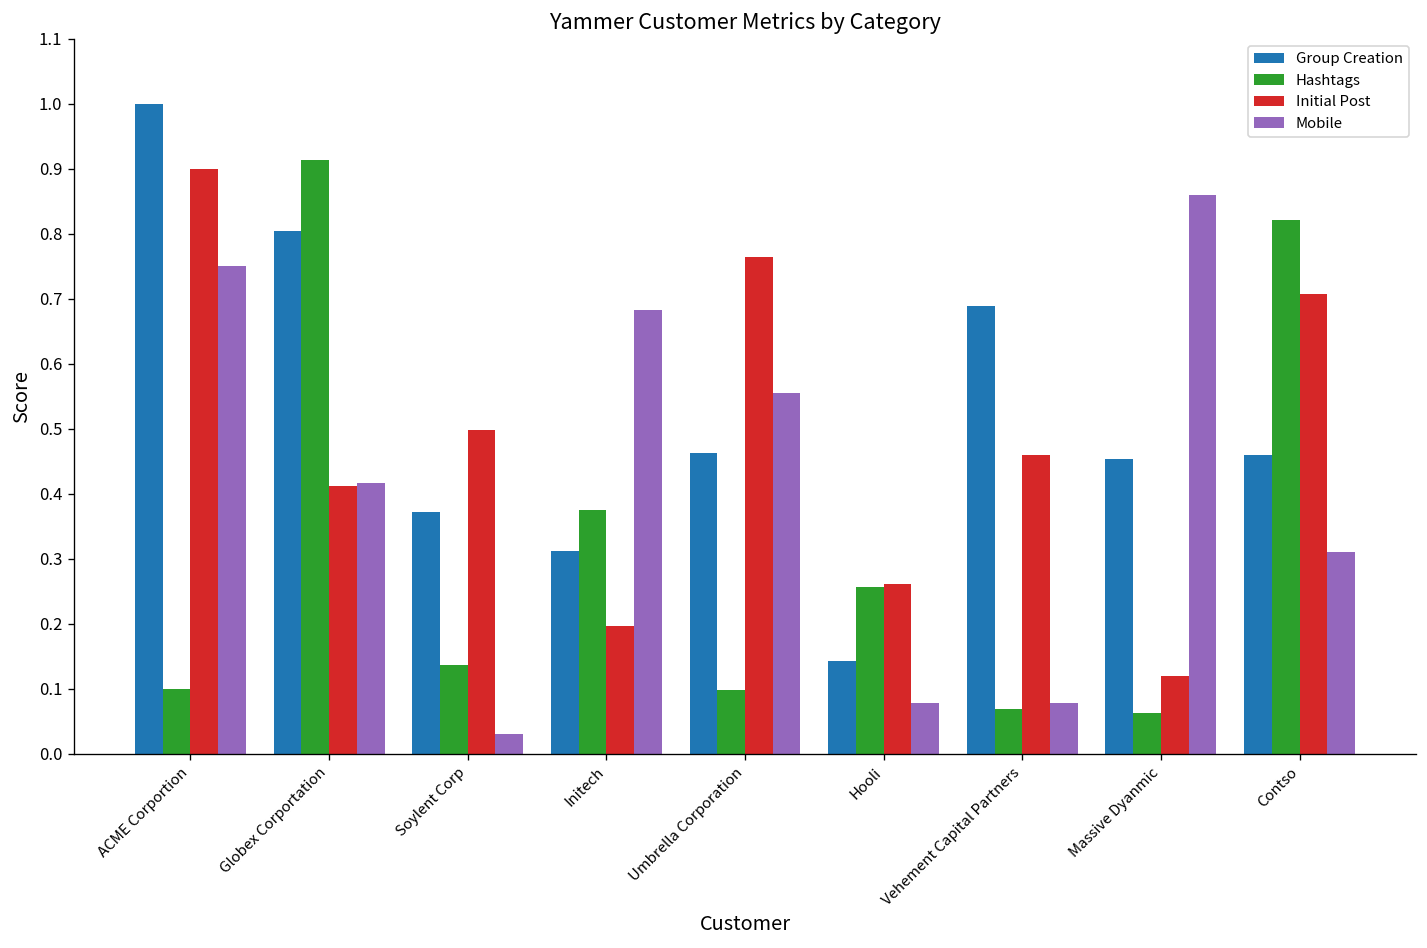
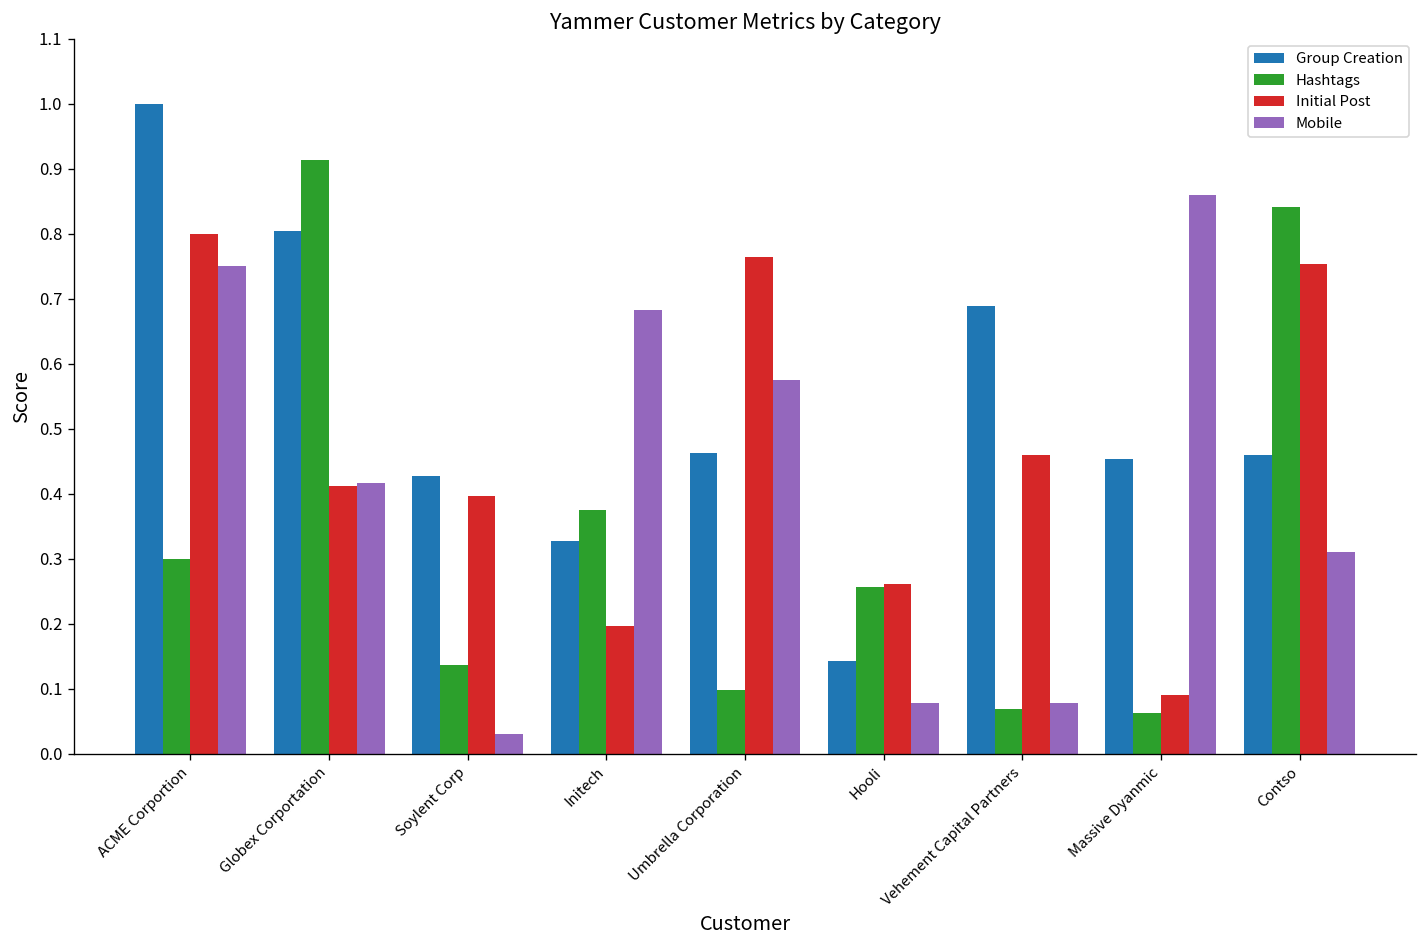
  {
    "Group Creation": {
      "ACME Corportion": 1.00,
      "Globex Corportation": 0.80,
-     "Soylent Corp": 0.37,
-     "Initech": 0.31,
+     "Soylent Corp": 0.43,
+     "Initech": 0.33,
      "Umbrella Corporation": 0.46,
      "Hooli": 0.14,
      "Vehement Capital Partners": 0.69,
      "Massive Dyanmic": 0.45,
      "Contso": 0.46
    },
    "Hashtags": {
-     "ACME Corportion": 0.1,
+     "ACME Corportion": 0.3,
      "Globex Corportation": 0.91,
      "Soylent Corp": 0.14,
      "Initech": 0.38,
      "Umbrella Corporation": 0.10,
      "Hooli": 0.26,
      "Vehement Capital Partners": 0.07,
      "Massive Dyanmic": 0.06,
-     "Contso": 0.82
+     "Contso": 0.84
    },
    "Initial Post": {
-     "ACME Corportion": 0.9,
+     "ACME Corportion": 0.8,
      "Globex Corportation": 0.41,
-     "Soylent Corp": 0.50,
+     "Soylent Corp": 0.40,
      "Initech": 0.20,
      "Umbrella Corporation": 0.76,
      "Hooli": 0.26,
      "Vehement Capital Partners": 0.46,
-     "Massive Dyanmic": 0.12,
-     "Contso": 0.71
+     "Massive Dyanmic": 0.09,
+     "Contso": 0.75
    },
    "Mobile": {
      "ACME Corportion": 0.75,
      "Globex Corportation": 0.42,
      "Soylent Corp": 0.03,
      "Initech": 0.68,
-     "Umbrella Corporation": 0.56,
+     "Umbrella Corporation": 0.58,
      "Hooli": 0.08,
      "Vehement Capital Partners": 0.08,
      "Massive Dyanmic": 0.86,
      "Contso": 0.31
    }
  }
